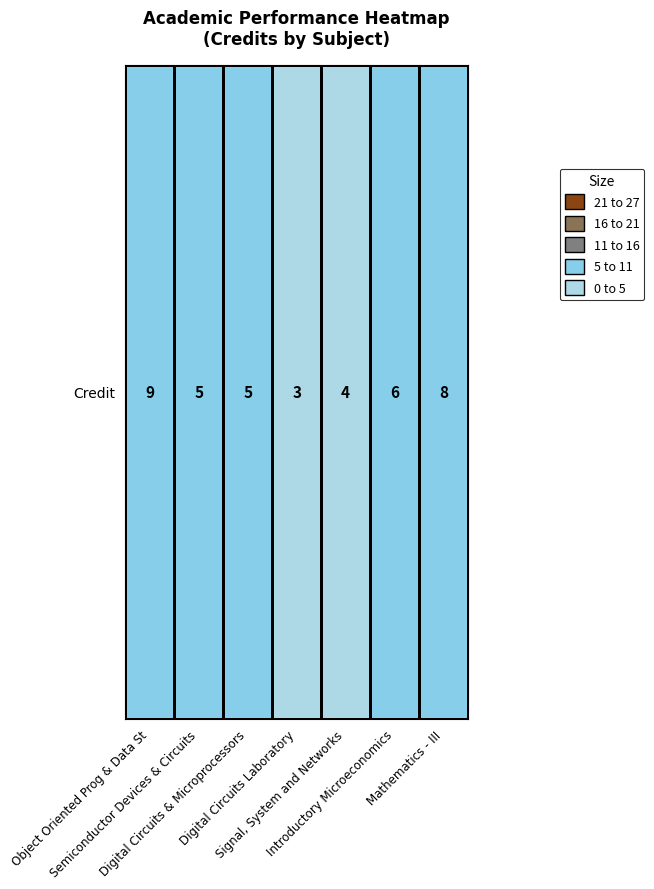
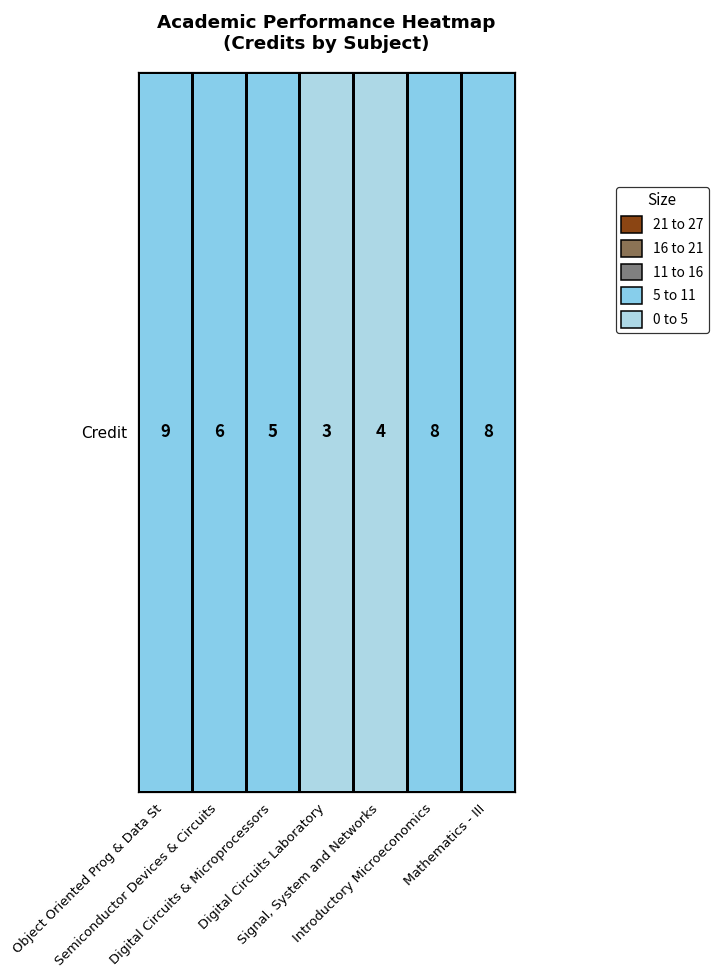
  {
    "Credit": {
      "Object Oriented Prog & Data St": 9,
-     "Semiconductor Devices & Circuits": 5,
+     "Semiconductor Devices & Circuits": 6,
      "Digital Circuits & Microprocessors": 5,
      "Digital Circuits Laboratory": 3,
      "Signal, System and Networks": 4,
-     "Introductory Microeconomics": 6,
+     "Introductory Microeconomics": 8,
      "Mathematics - III": 8
    }
  }
